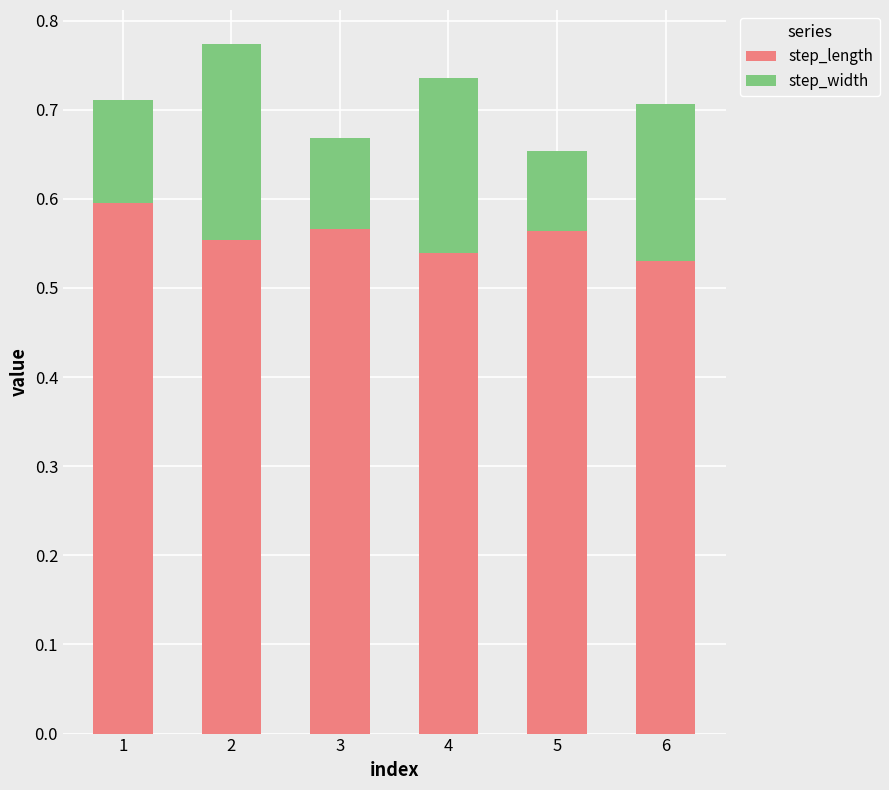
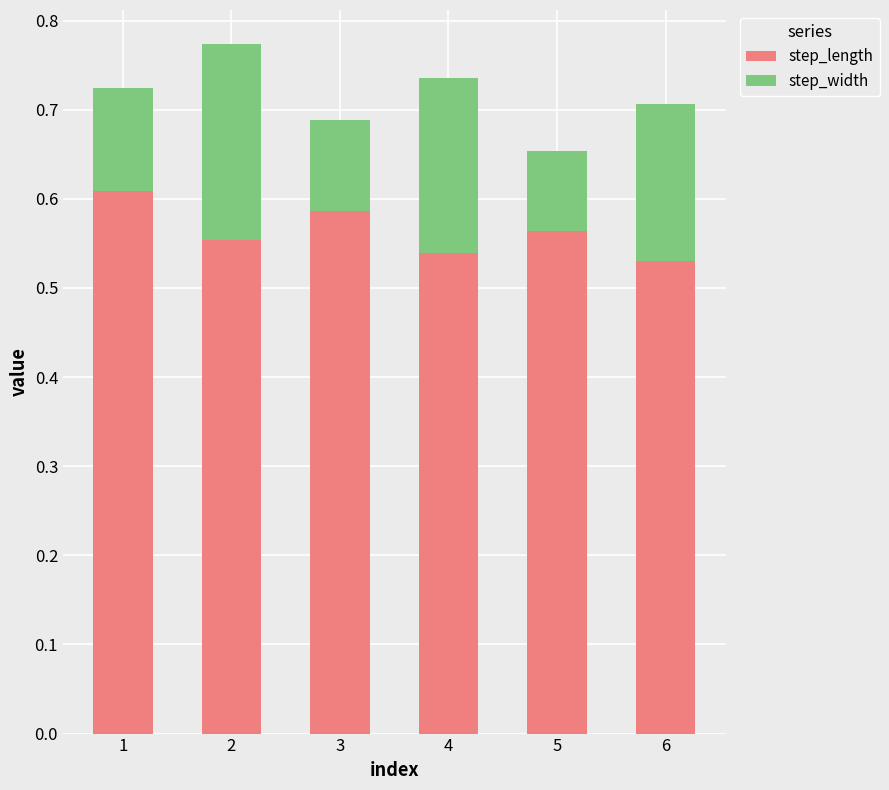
  {
    "step_length": {
-     "1": 0.59,
+     "1": 0.61,
      "2": 0.55,
-     "3": 0.57,
+     "3": 0.59,
      "4": 0.54,
      "5": 0.56,
      "6": 0.53
    },
    "step_width": {
      "1": 0.12,
      "2": 0.22,
      "3": 0.10,
      "4": 0.20,
      "5": 0.09,
      "6": 0.18
    }
  }
